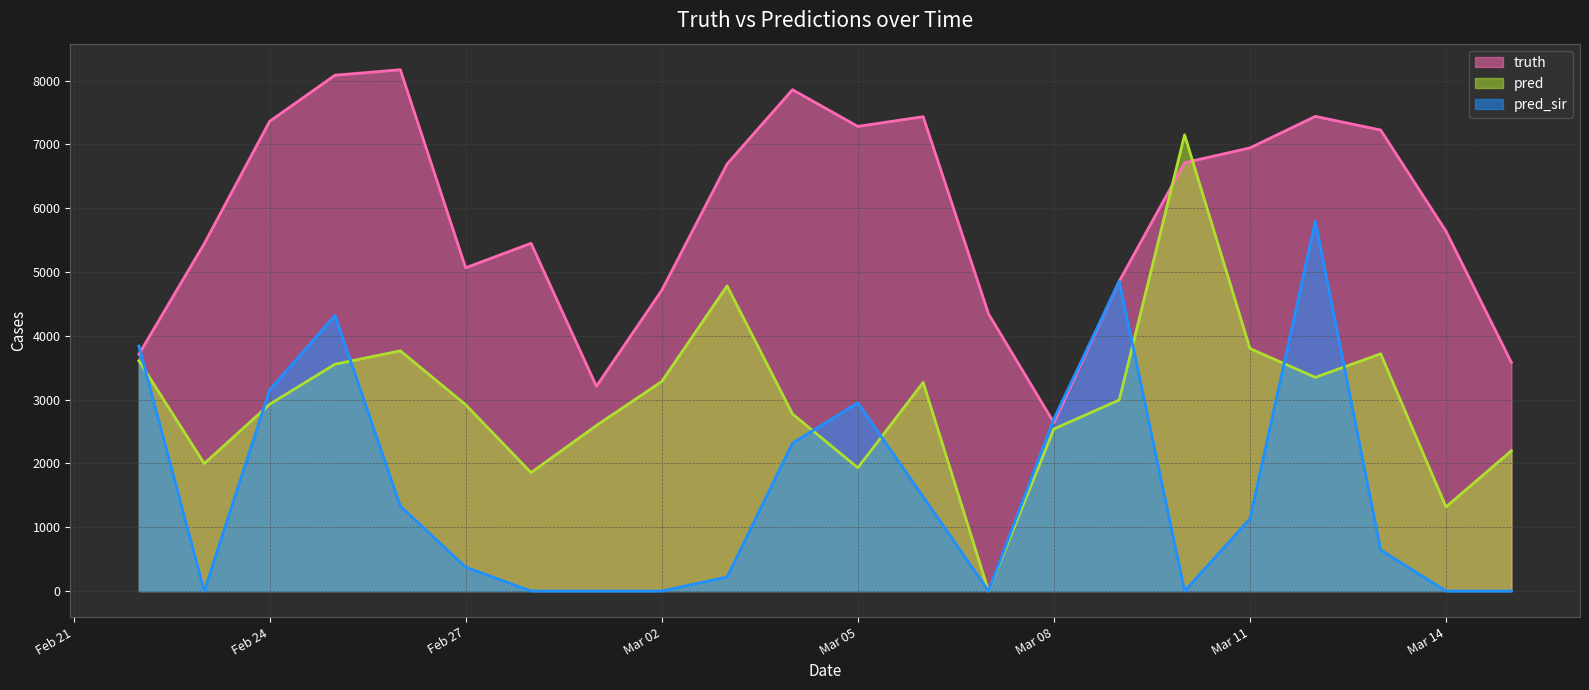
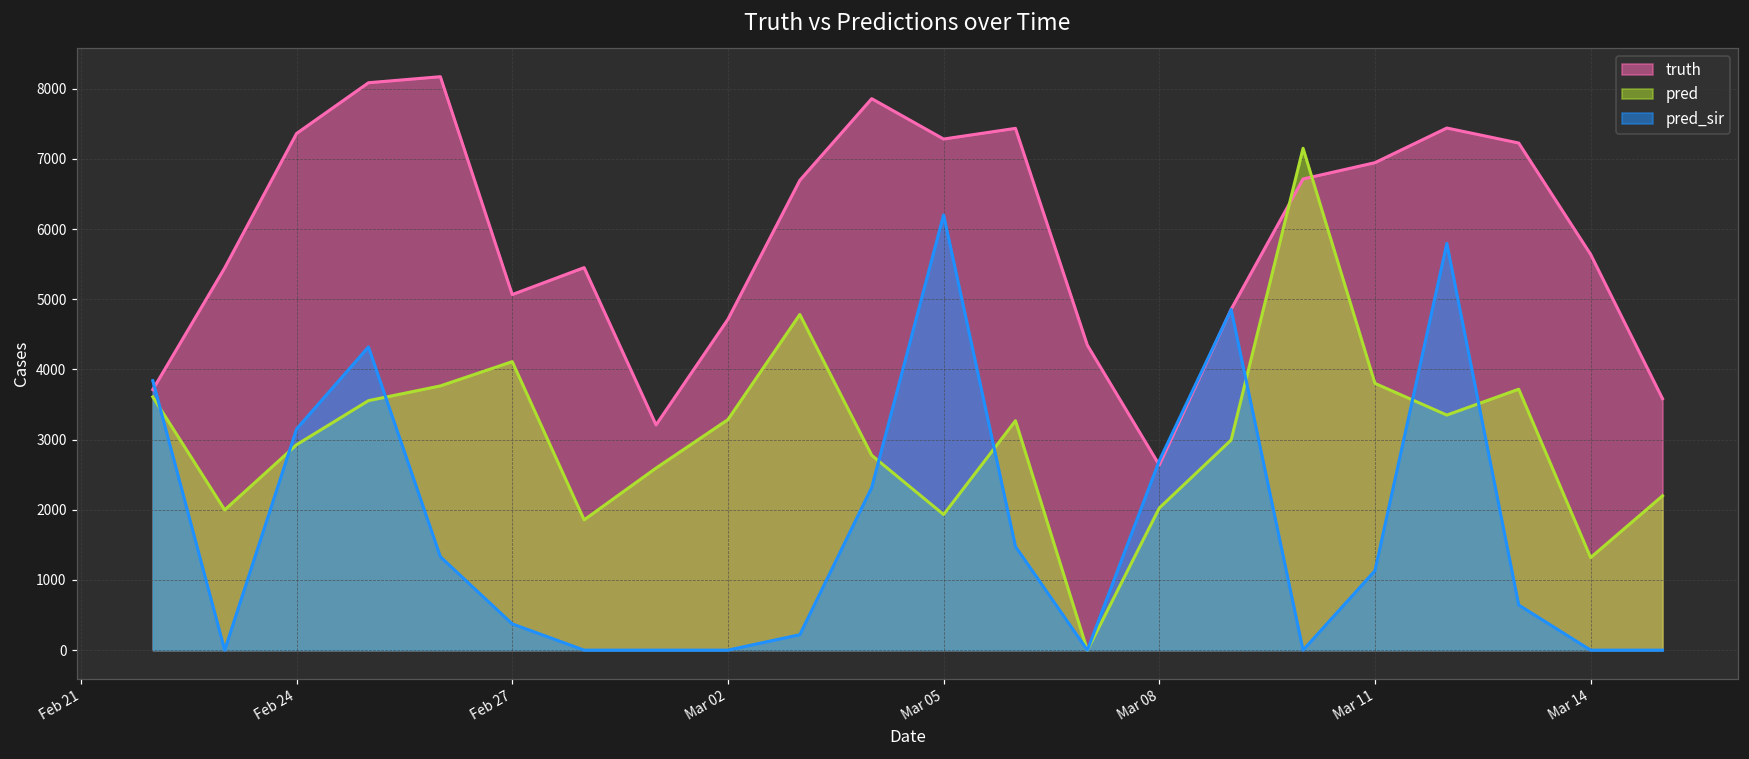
  {
    "truth": {
      "Feb 24": 7400,
      "Feb 27": 5100,
      "Mar 02": 4700,
      "Mar 05": 7300,
      "Mar 08": 2600,
      "Mar 11": 6900,
      "Mar 14": 5600
    },
    "pred": {
      "Feb 24": 2900,
-     "Feb 27": 2900,
+     "Feb 27": 4100,
      "Mar 02": 3300,
      "Mar 05": 1900,
-     "Mar 08": 2500,
+     "Mar 08": 2000,
      "Mar 11": 3800,
      "Mar 14": 1300
    },
    "pred_sir": {
      "Feb 24": 3200,
      "Feb 27": 400,
      "Mar 02": 0,
-     "Mar 05": 2900,
+     "Mar 05": 6200,
      "Mar 08": 2700,
      "Mar 11": 1100,
      "Mar 14": 0
    }
  }
